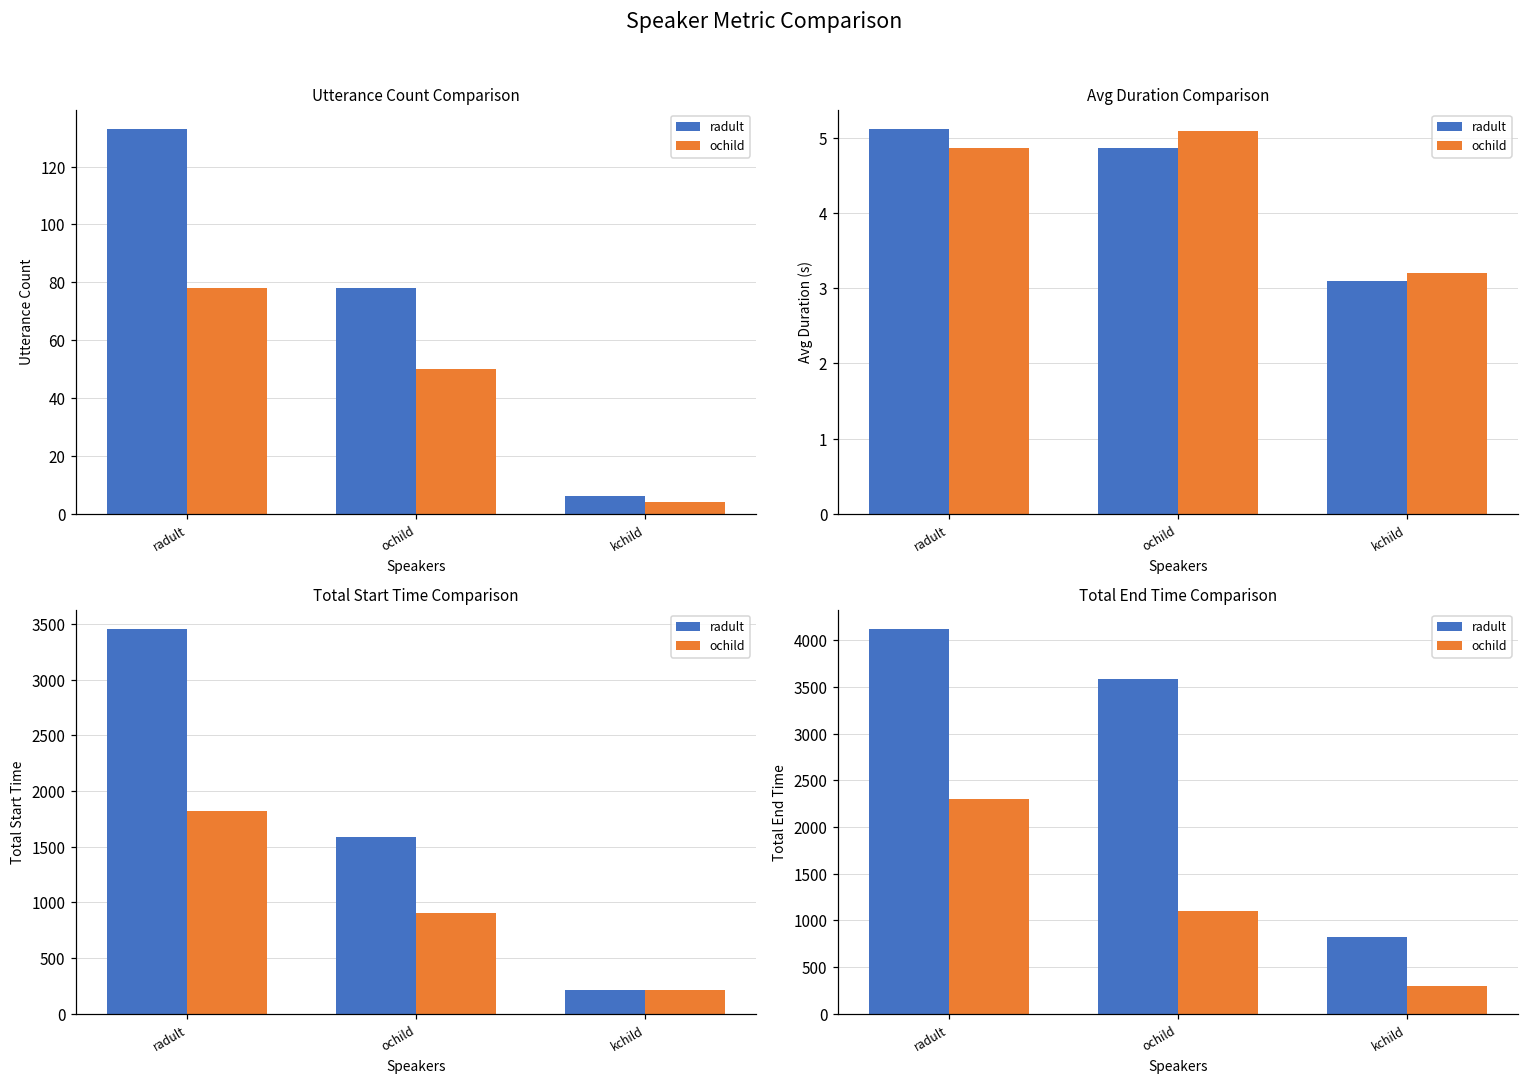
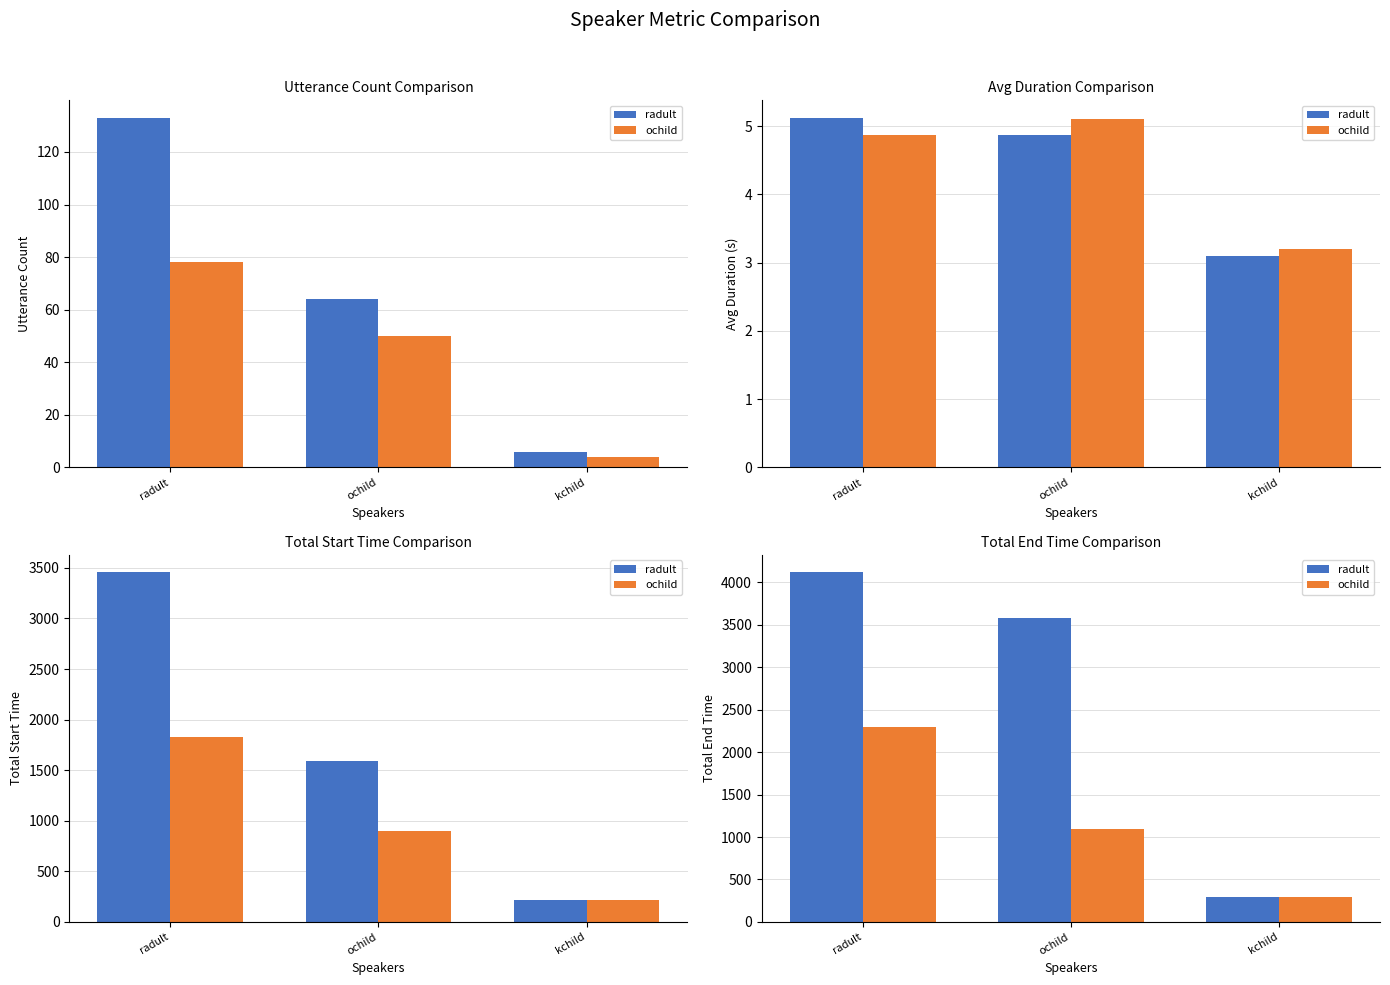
  {
    "Utterance Count Comparison": {
      "radult": {
        "radult": 133,
-       "ochild": 78,
+       "ochild": 64,
        "kchild": 6
      },
      "ochild": {
        "radult": 78,
        "ochild": 50,
        "kchild": 4
      }
    },
    "Avg Duration Comparison": {
      "radult": {
        "radult": 5.1,
        "ochild": 4.9,
        "kchild": 3.1
      },
      "ochild": {
        "radult": 4.9,
        "ochild": 5.1,
        "kchild": 3.2
      }
    },
    "Total Start Time Comparison": {
      "radult": {
        "radult": 3460,
        "ochild": 1590,
        "kchild": 210
      },
      "ochild": {
        "radult": 1820,
        "ochild": 900,
        "kchild": 210
      }
    },
    "Total End Time Comparison": {
      "radult": {
        "radult": 4100,
        "ochild": 3600,
-       "kchild": 800
+       "kchild": 300
      },
      "ochild": {
        "radult": 2300,
        "ochild": 1100,
        "kchild": 300
      }
    }
  }
